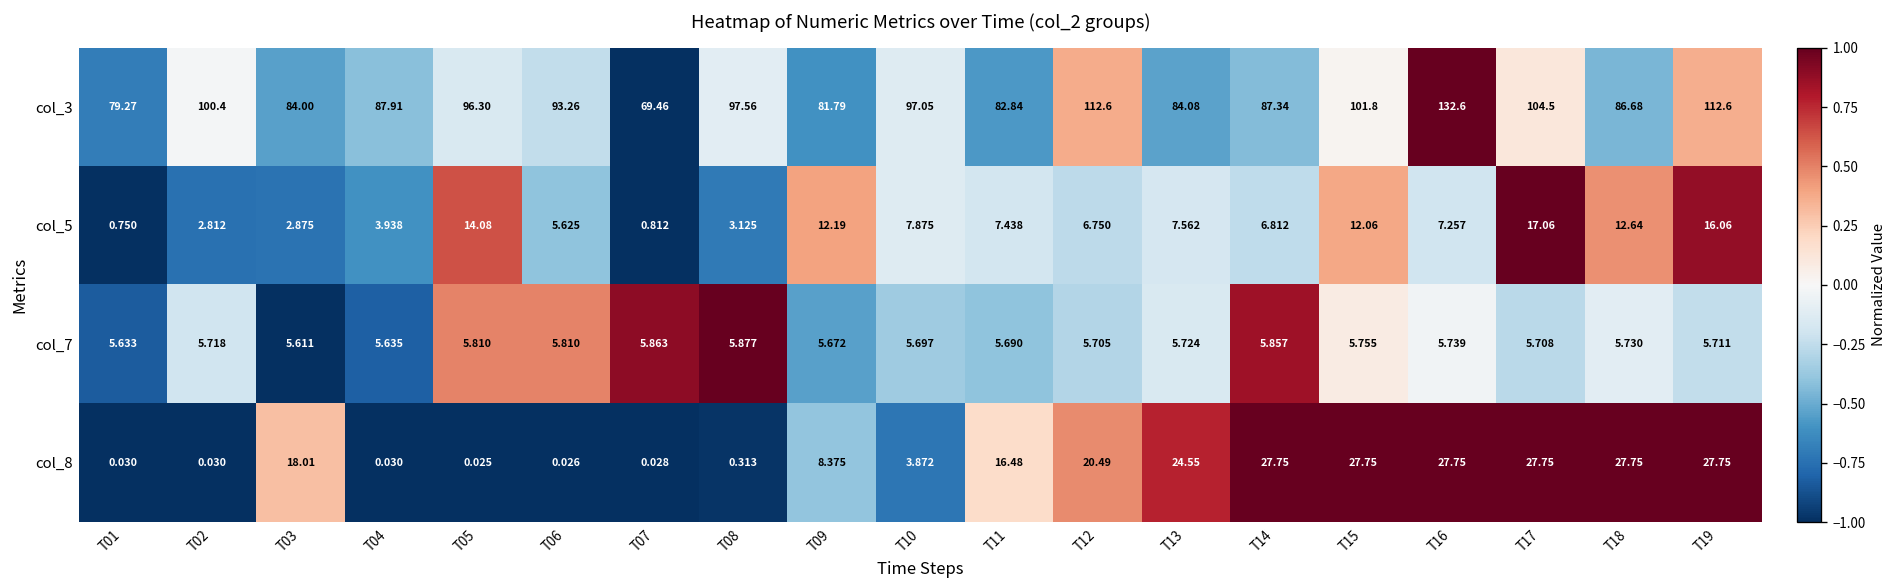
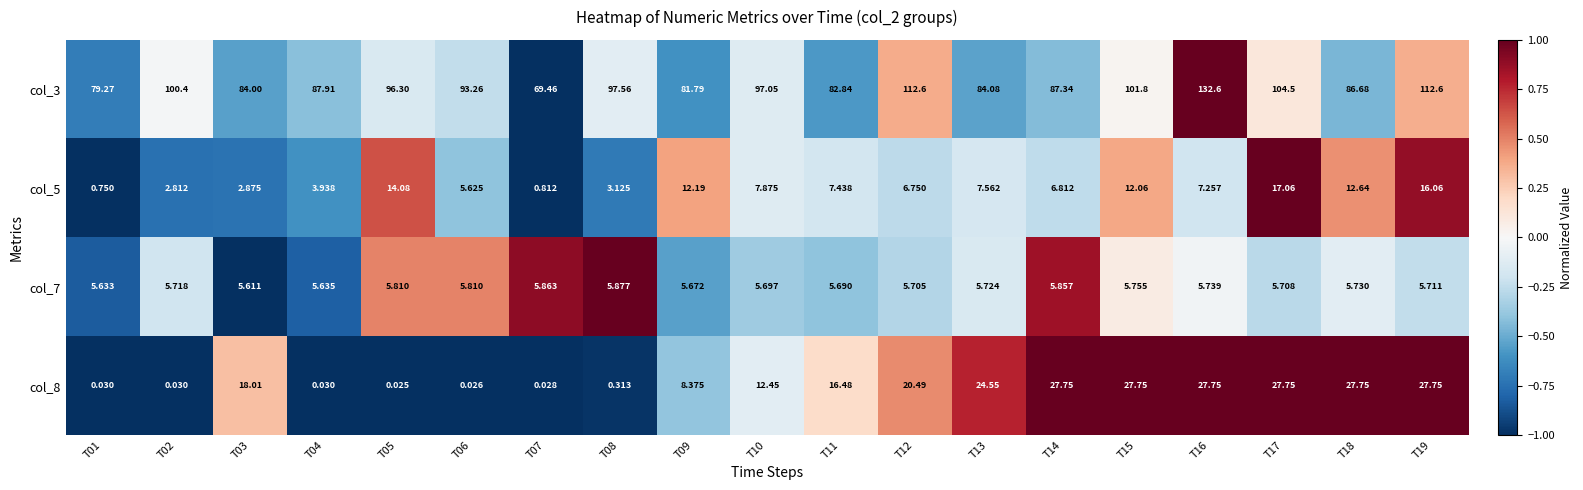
  {
    "col_3": {
      "T01": 79.27,
      "T02": 100.4,
      "T03": 84.00,
      "T04": 87.91,
      "T05": 96.30,
      "T06": 93.26,
      "T07": 69.46,
      "T08": 97.56,
      "T09": 81.79,
      "T10": 97.05,
      "T11": 82.84,
      "T12": 112.6,
      "T13": 84.08,
      "T14": 87.34,
      "T15": 101.8,
      "T16": 132.6,
      "T17": 104.5,
      "T18": 86.68,
      "T19": 112.6
    },
    "col_5": {
      "T01": 0.750,
      "T02": 2.812,
      "T03": 2.875,
      "T04": 3.938,
      "T05": 14.08,
      "T06": 5.625,
      "T07": 0.812,
      "T08": 3.125,
      "T09": 12.19,
      "T10": 7.875,
      "T11": 7.438,
      "T12": 6.750,
      "T13": 7.562,
      "T14": 6.812,
      "T15": 12.06,
      "T16": 7.257,
      "T17": 17.06,
      "T18": 12.64,
      "T19": 16.06
    },
    "col_7": {
      "T01": 5.633,
      "T02": 5.718,
      "T03": 5.611,
      "T04": 5.635,
      "T05": 5.810,
      "T06": 5.810,
      "T07": 5.863,
      "T08": 5.877,
      "T09": 5.672,
      "T10": 5.697,
      "T11": 5.690,
      "T12": 5.705,
      "T13": 5.724,
      "T14": 5.857,
      "T15": 5.755,
      "T16": 5.739,
      "T17": 5.708,
      "T18": 5.730,
      "T19": 5.711
    },
    "col_8": {
      "T01": 0.030,
      "T02": 0.030,
      "T03": 18.01,
      "T04": 0.030,
      "T05": 0.025,
      "T06": 0.026,
      "T07": 0.028,
      "T08": 0.313,
      "T09": 8.375,
-     "T10": 3.872,
+     "T10": 12.45,
      "T11": 16.48,
      "T12": 20.49,
      "T13": 24.55,
      "T14": 27.75,
      "T15": 27.75,
      "T16": 27.75,
      "T17": 27.75,
      "T18": 27.75,
      "T19": 27.75
    }
  }
